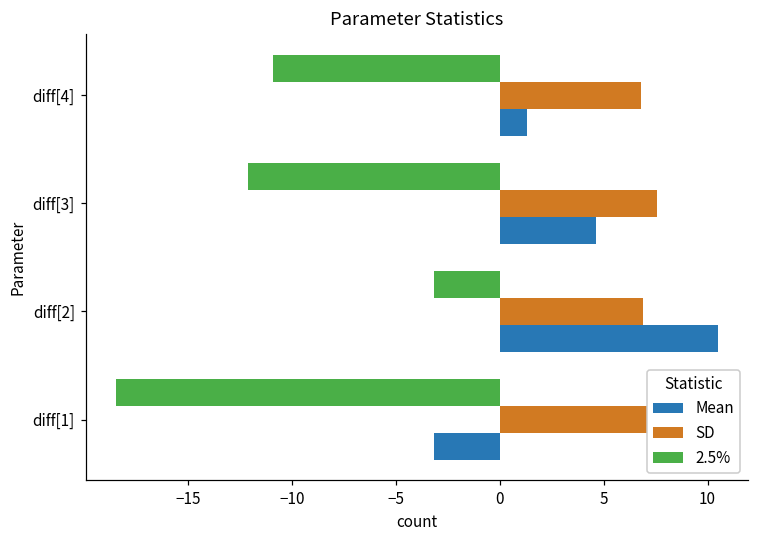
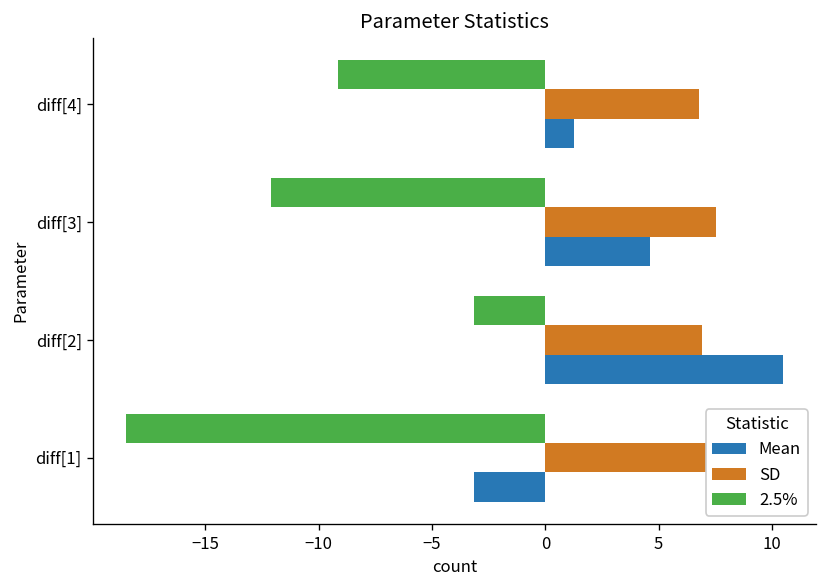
  {
    "Mean": {
      "diff[4]": 1.3,
      "diff[3]": 4.6,
      "diff[2]": 10.5,
      "diff[1]": -3.2
    },
    "SD": {
      "diff[4]": 6.8,
      "diff[3]": 7.5,
      "diff[2]": 6.9
    },
    "2.5%": {
-     "diff[4]": -10.9,
+     "diff[4]": -9.2,
      "diff[3]": -12.1,
      "diff[2]": -3.2,
      "diff[1]": -18.5
    }
  }
